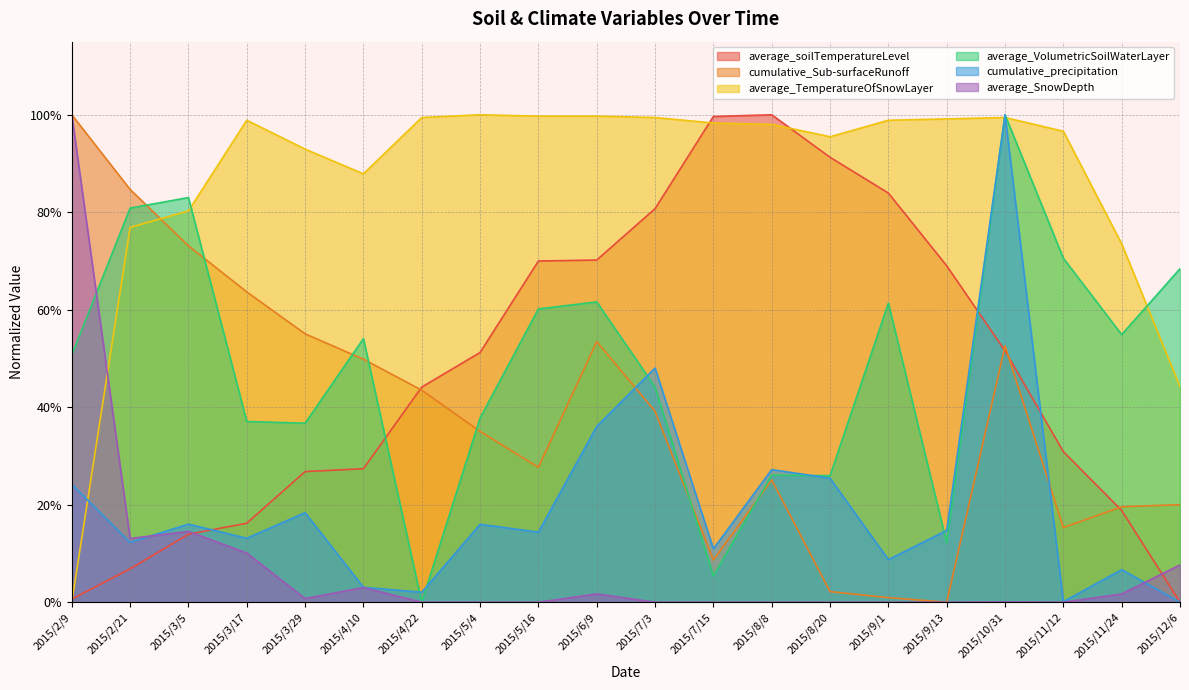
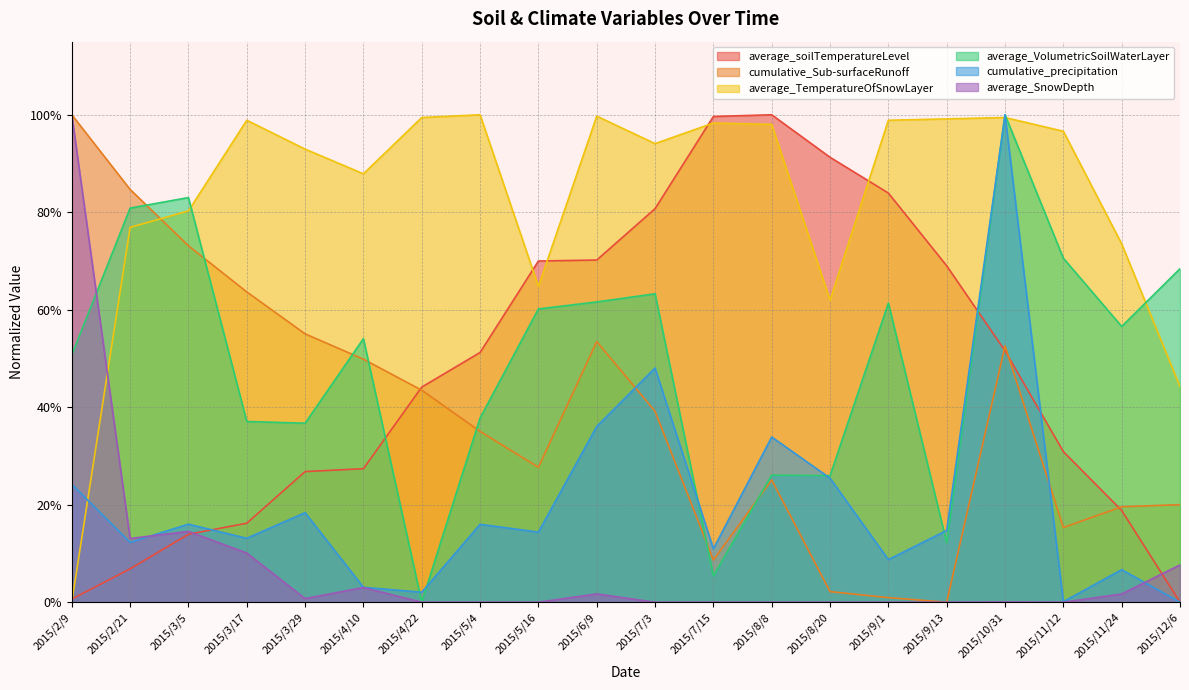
  {
    "average_TemperatureOfSnowLayer": {
      "2015/2/9": "0%",
      "2015/2/21": "77%",
      "2015/3/5": "80%",
      "2015/3/17": "99%",
      "2015/3/29": "93%",
      "2015/4/10": "88%",
      "2015/4/22": "99%",
      "2015/5/4": "100%",
-     "2015/5/16": "100%",
+     "2015/5/16": "65%",
      "2015/6/9": "100%",
-     "2015/7/3": "99%",
+     "2015/7/3": "94%",
      "2015/7/15": "98%",
      "2015/8/8": "98%",
-     "2015/8/20": "95%",
+     "2015/8/20": "62%",
      "2015/9/1": "99%",
      "2015/9/13": "99%",
      "2015/10/31": "99%",
      "2015/11/12": "97%",
      "2015/11/24": "74%",
      "2015/12/6": "44%"
    },
    "average_VolumetricSoilWaterLayer": {
      "2015/2/9": "51%",
      "2015/2/21": "81%",
      "2015/3/5": "83%",
      "2015/3/17": "37%",
      "2015/3/29": "37%",
      "2015/4/10": "54%",
      "2015/5/4": "38%",
      "2015/5/16": "60%",
      "2015/6/9": "62%",
-     "2015/7/3": "44%",
+     "2015/7/3": "63%",
      "2015/7/15": "5%",
      "2015/8/8": "26%",
      "2015/9/1": "61%",
      "2015/9/13": "12%",
      "2015/11/12": "71%",
-     "2015/11/24": "55%",
+     "2015/11/24": "57%",
      "2015/12/6": "68%"
    },
    "cumulative_precipitation": {
      "2015/2/9": "24%",
      "2015/2/21": "12%",
      "2015/3/5": "16%",
      "2015/3/17": "13%",
      "2015/3/29": "18%",
      "2015/4/22": "2%",
      "2015/5/4": "16%",
      "2015/5/16": "14%",
      "2015/6/9": "36%",
      "2015/7/3": "48%",
      "2015/7/15": "11%",
-     "2015/8/8": "27%",
+     "2015/8/8": "34%",
      "2015/9/1": "9%",
      "2015/9/13": "15%",
      "2015/11/24": "7%"
    },
    "average_SnowDepth": {
      "2015/2/21": "13%",
      "2015/3/5": "15%",
      "2015/3/17": "10%",
      "2015/3/29": "1%",
      "2015/5/4": "0%",
      "2015/5/16": "0%",
      "2015/6/9": "2%",
      "2015/7/3": "0%",
      "2015/7/15": "0%",
      "2015/8/8": "0%",
      "2015/8/20": "0%",
      "2015/9/1": "0%",
      "2015/10/31": "0%",
      "2015/11/24": "2%",
      "2015/12/6": "8%"
    }
  }
